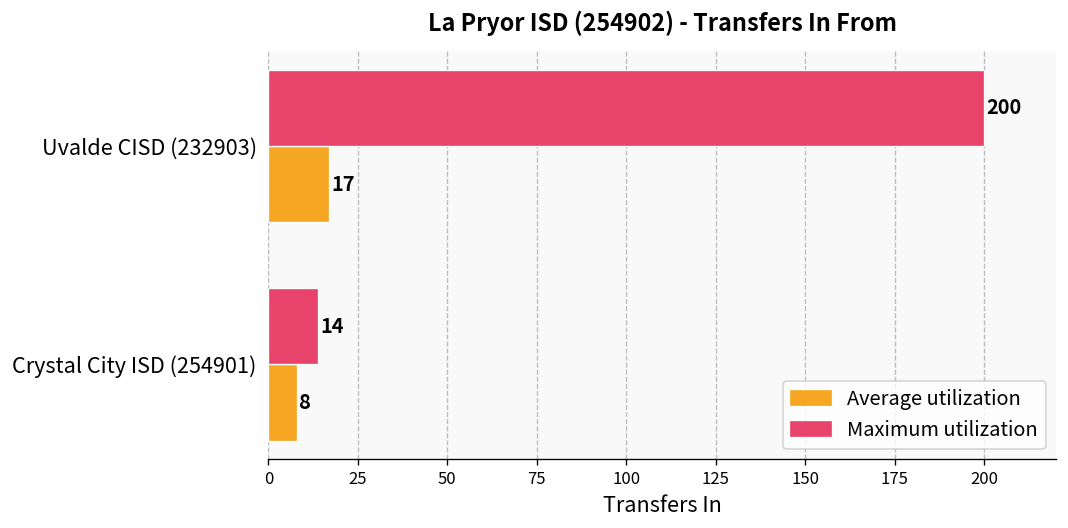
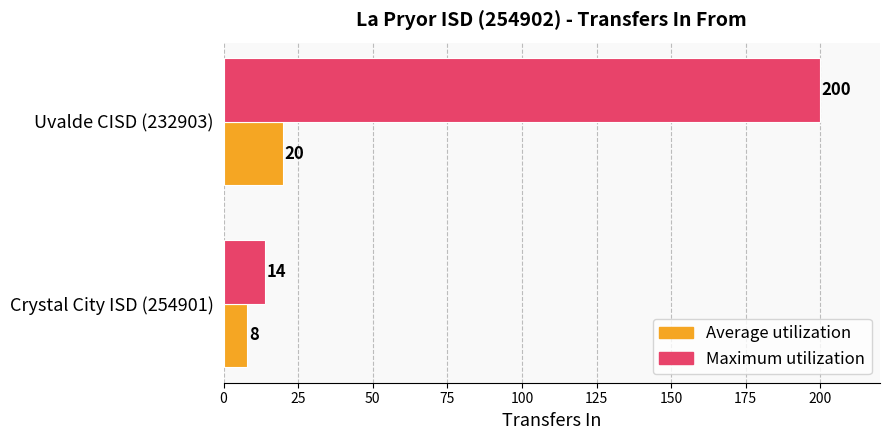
  {
    "Average utilization": {
-     "Uvalde CISD (232903)": 17,
+     "Uvalde CISD (232903)": 20,
      "Crystal City ISD (254901)": 8
    },
    "Maximum utilization": {
      "Uvalde CISD (232903)": 200,
      "Crystal City ISD (254901)": 14
    }
  }
